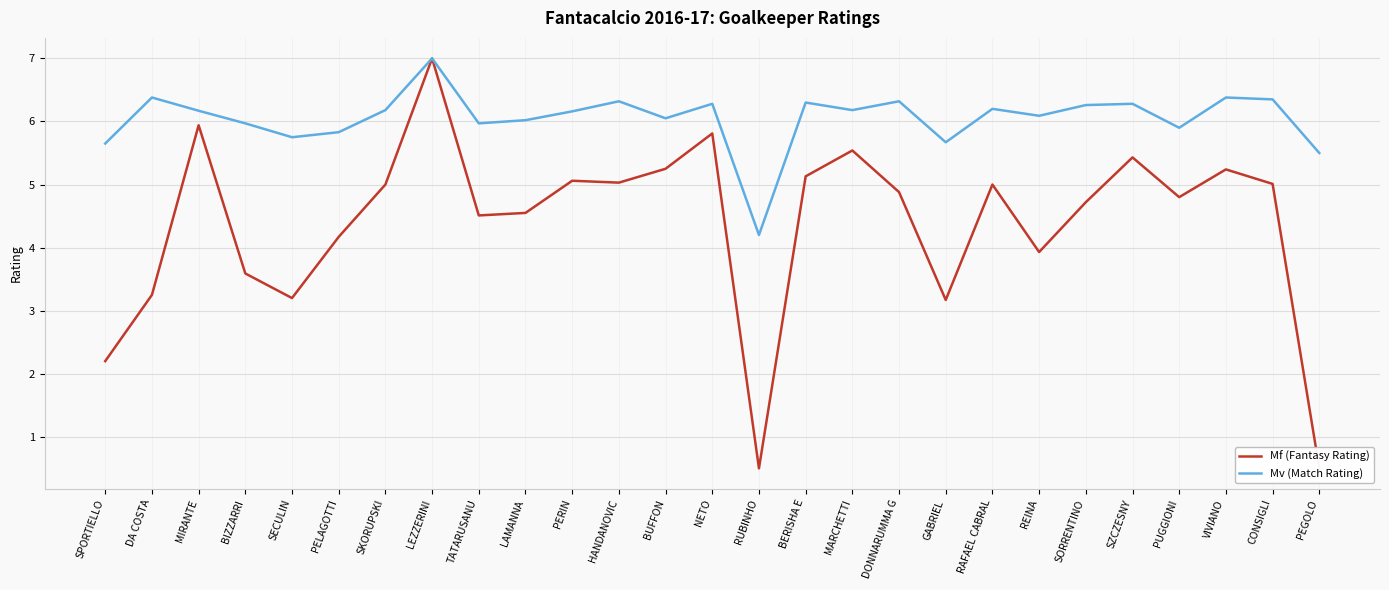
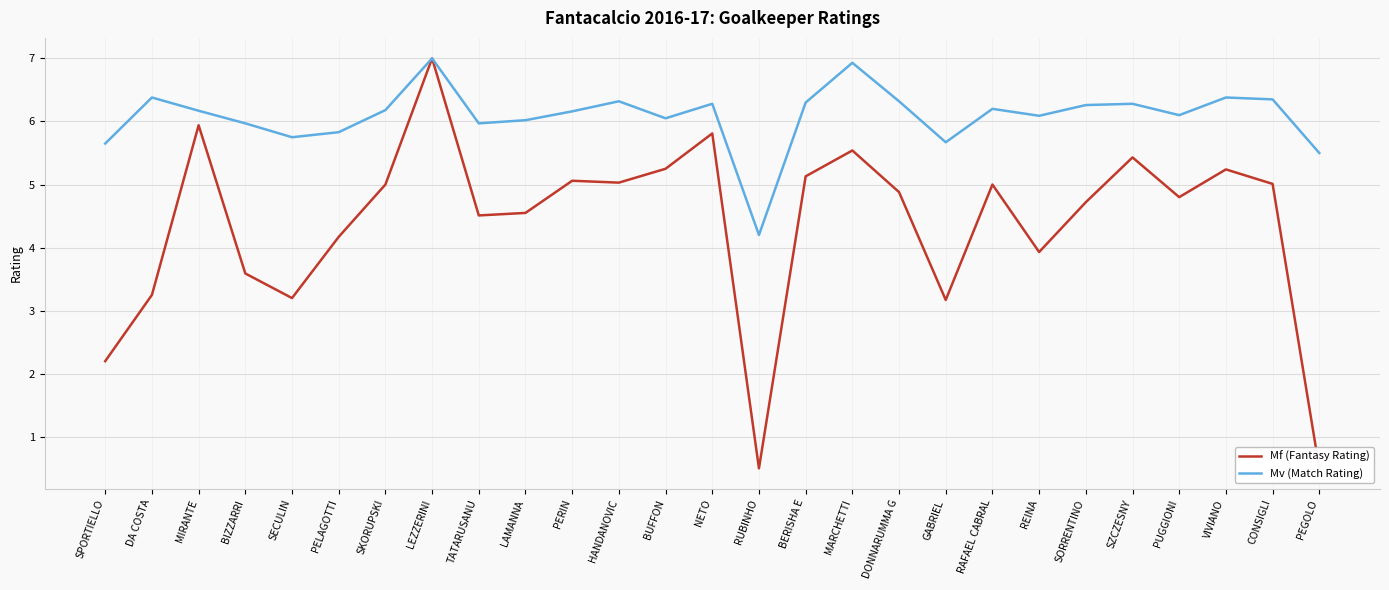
  {
    "Mf (Fantasy Rating)": {
      "SPORTIELLO": 2.2,
      "DA COSTA": 3.3,
      "MIRANTE": 5.9,
      "BIZZARRI": 3.6,
      "SECULIN": 3.2,
      "PELAGOTTI": 4.2,
      "SKORUPSKI": 5.0,
      "TATARUSANU": 4.5,
      "LAMANNA": 4.6,
      "PERIN": 5.1,
      "HANDANOVIC": 5.0,
      "BUFFON": 5.3,
      "NETO": 5.8,
      "RUBINHO": 0.5,
      "BERISHA E": 5.1,
      "MARCHETTI": 5.5,
      "DONNARUMMA G": 4.9,
      "GABRIEL": 3.2,
      "RAFAEL CABRAL": 5.0,
      "REINA": 3.9,
      "SORRENTINO": 4.7,
      "SZCZESNY": 5.4,
      "PUGGIONI": 4.8,
      "VIVIANO": 5.2,
      "CONSIGLI": 5.0
    },
    "Mv (Match Rating)": {
      "SPORTIELLO": 5.7,
      "DA COSTA": 6.4,
      "MIRANTE": 6.2,
      "BIZZARRI": 6.0,
      "SECULIN": 5.8,
      "PELAGOTTI": 5.8,
      "SKORUPSKI": 6.2,
      "TATARUSANU": 6.0,
      "LAMANNA": 6.0,
      "PERIN": 6.2,
      "HANDANOVIC": 6.3,
      "BUFFON": 6.1,
      "NETO": 6.3,
      "RUBINHO": 4.2,
      "BERISHA E": 6.3,
-     "MARCHETTI": 6.2,
+     "MARCHETTI": 6.9,
      "DONNARUMMA G": 6.3,
      "GABRIEL": 5.7,
      "RAFAEL CABRAL": 6.2,
      "REINA": 6.1,
      "SORRENTINO": 6.3,
      "SZCZESNY": 6.3,
-     "PUGGIONI": 5.9,
+     "PUGGIONI": 6.1,
      "VIVIANO": 6.4,
      "CONSIGLI": 6.4,
      "PEGOLO": 5.5
    }
  }
